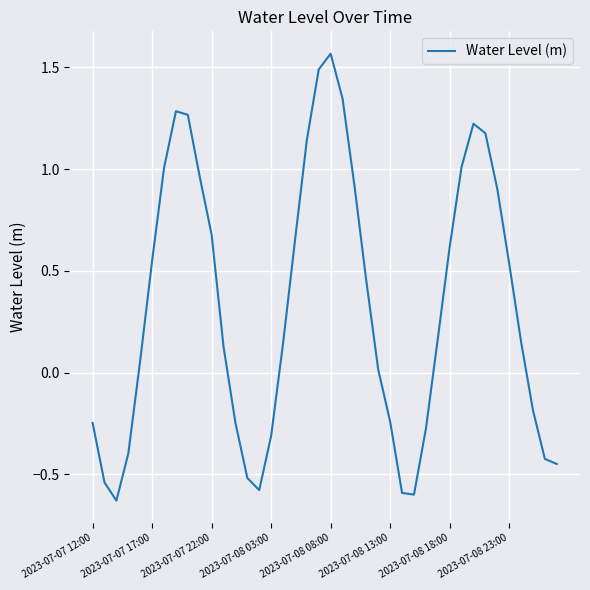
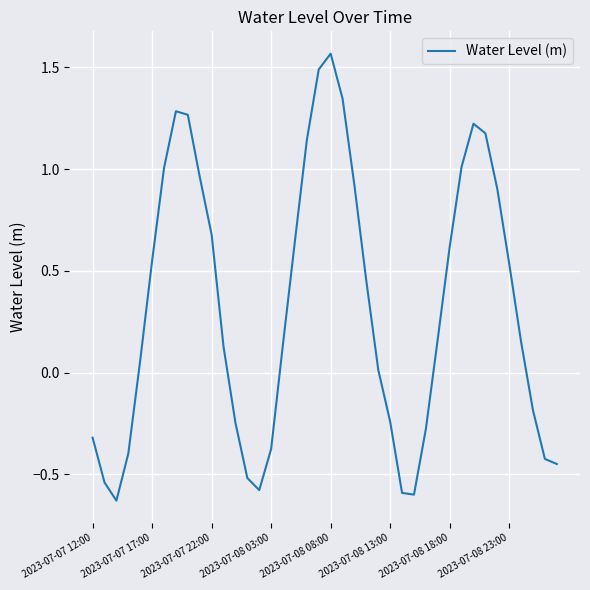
  {
-   "2023-07-07 12:00": -0.25,
+   "2023-07-07 12:00": -0.32,
    "2023-07-07 17:00": 0.55,
    "2023-07-07 22:00": 0.68,
-   "2023-07-08 03:00": -0.31,
+   "2023-07-08 03:00": -0.37,
    "2023-07-08 08:00": 1.57,
    "2023-07-08 13:00": -0.24,
    "2023-07-08 18:00": 0.62,
    "2023-07-08 23:00": 0.54
  }
